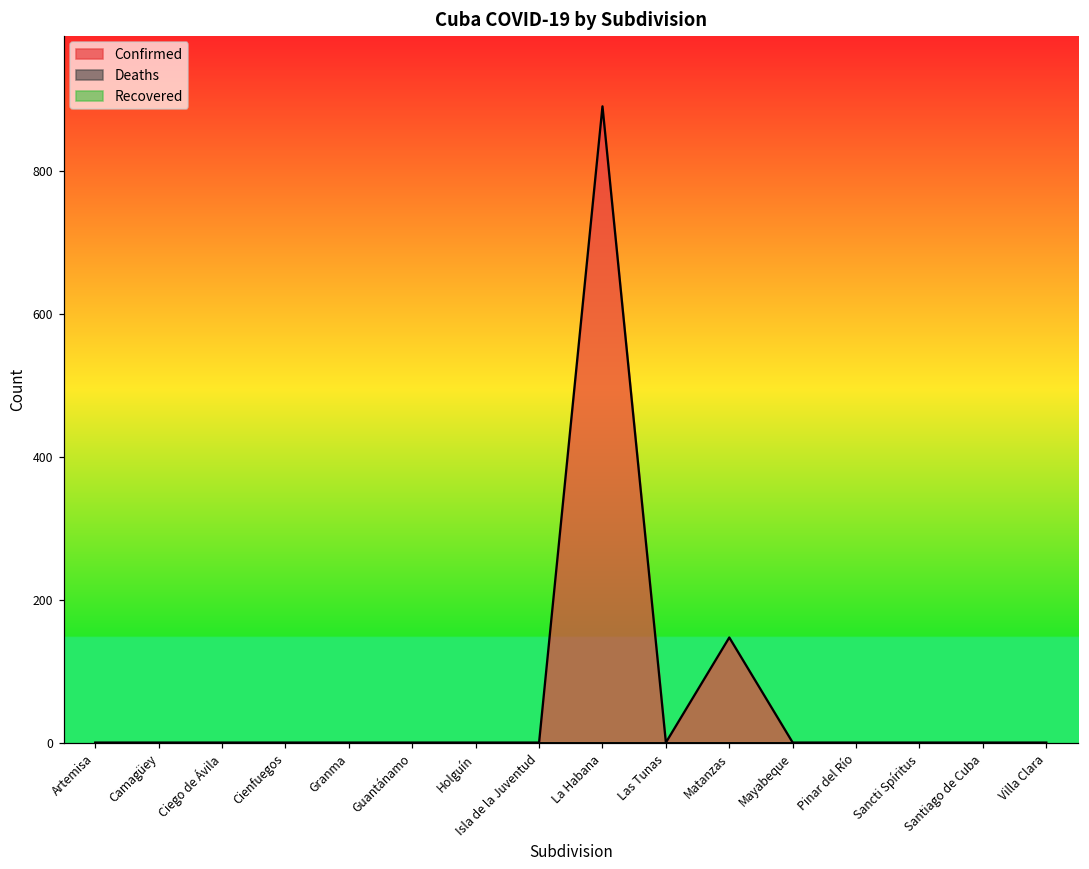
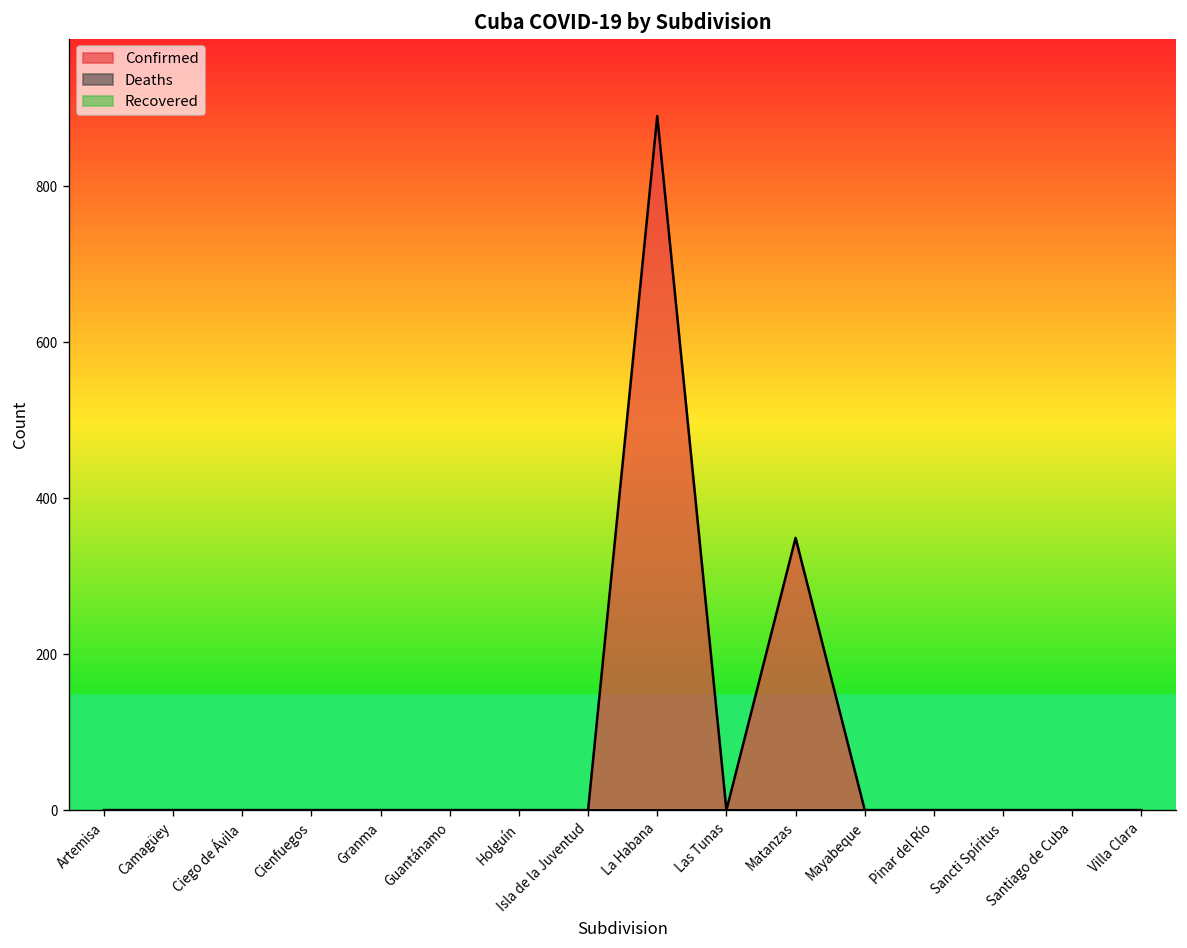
  {
    "Confirmed": {
      "La Habana": 890,
-     "Matanzas": 150
+     "Matanzas": 350
    },
    "Recovered": {
      "La Habana": 0,
      "Matanzas": 0
    }
  }
